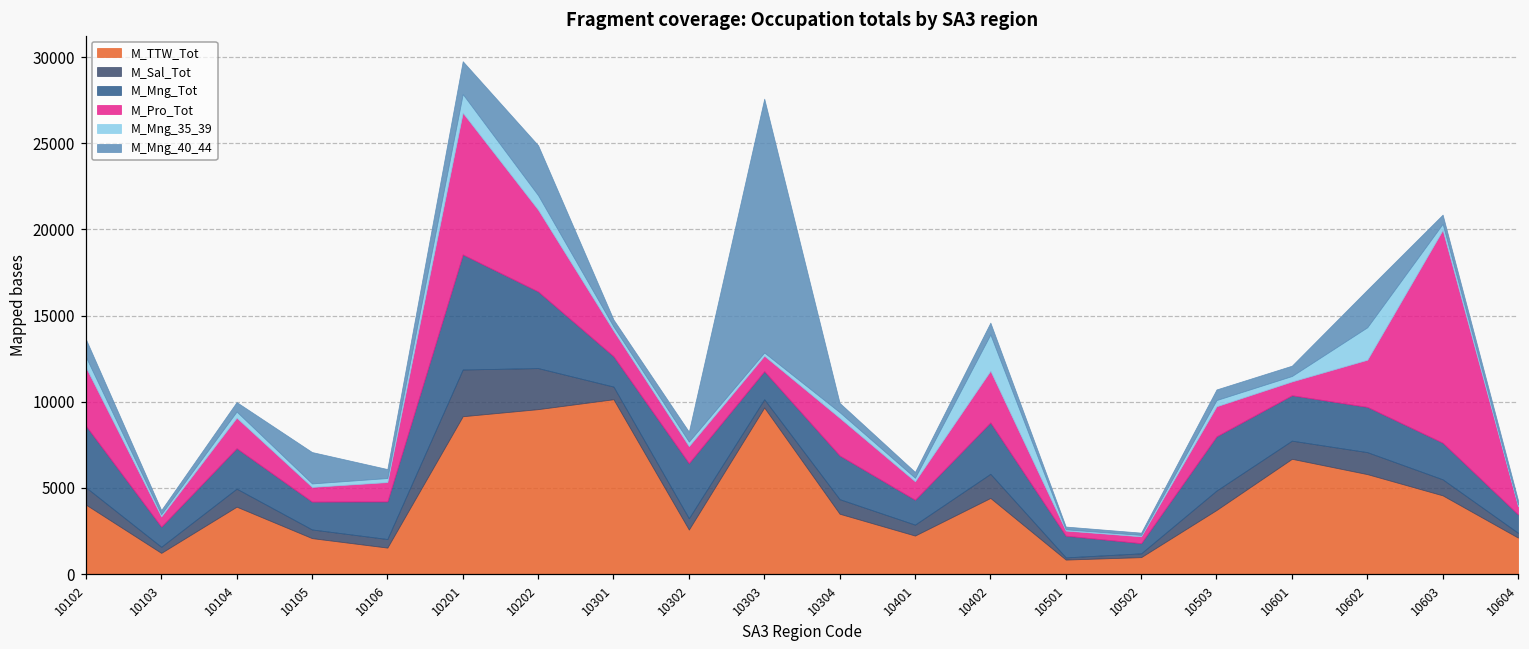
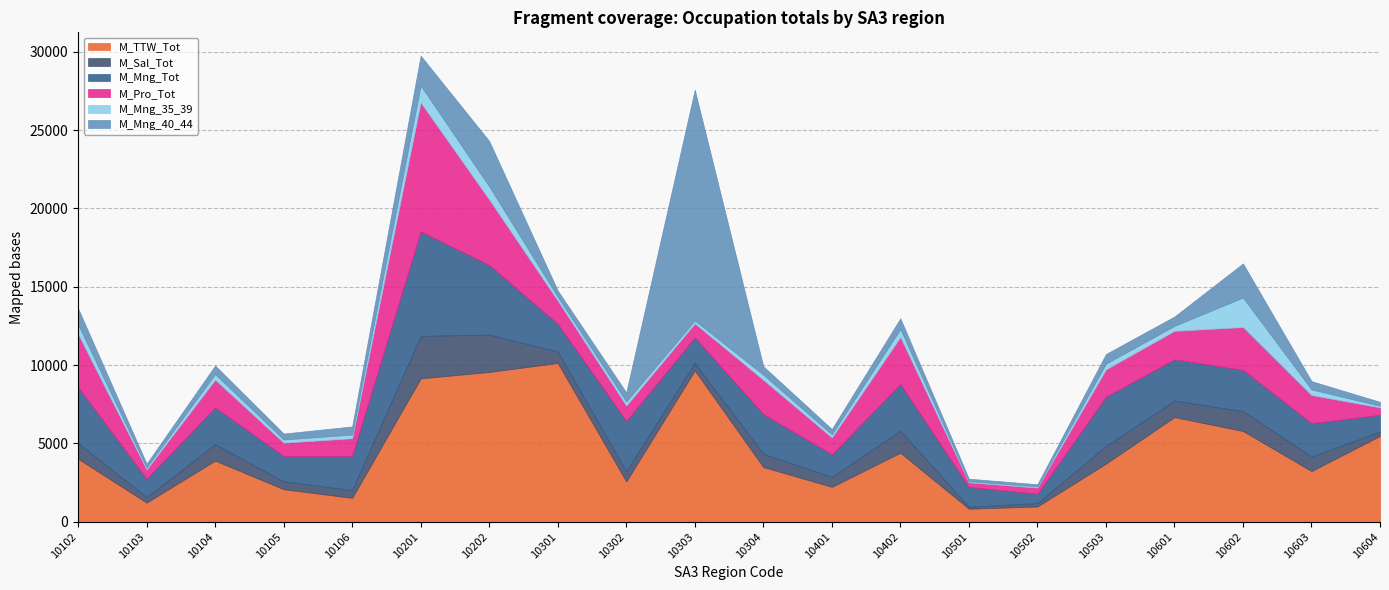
  {
    "M_TTW_Tot": {
      "10102": 4000,
      "10103": 1200,
      "10104": 3900,
      "10105": 2100,
      "10106": 1500,
      "10201": 9200,
      "10202": 9600,
      "10301": 10100,
      "10302": 2600,
      "10303": 9700,
      "10304": 3500,
      "10401": 2200,
      "10402": 4400,
      "10502": 1000,
      "10503": 3700,
      "10601": 6700,
      "10602": 5800,
-     "10603": 4600,
-     "10604": 2100
+     "10603": 3200,
+     "10604": 5500
    },
    "M_Pro_Tot": {
      "10102": 3400,
      "10104": 1800,
      "10105": 900,
      "10106": 1100,
      "10201": 8200,
-     "10202": 4700,
+     "10202": 4200,
      "10301": 1500,
      "10302": 1000,
      "10303": 900,
      "10304": 2200,
      "10401": 1100,
      "10402": 3000,
      "10503": 1700,
-     "10601": 800,
+     "10601": 1800,
      "10602": 2700,
-     "10603": 12300
+     "10603": 1800
    },
    "M_Mng_35_39": {
      "10102": 600,
      "10104": 400,
      "10105": 200,
      "10106": 200,
      "10201": 1100,
      "10202": 800,
      "10301": 200,
      "10302": 300,
      "10303": 200,
      "10304": 300,
      "10401": 200,
-     "10402": 2100,
+     "10402": 500,
      "10503": 400,
      "10601": 300,
      "10602": 1900,
      "10603": 400
    },
    "M_Mng_40_44": {
      "10102": 1000,
      "10103": 200,
      "10104": 500,
-     "10105": 1800,
+     "10105": 400,
      "10106": 500,
      "10201": 1900,
      "10202": 2900,
      "10301": 400,
      "10302": 600,
      "10303": 14700,
      "10304": 500,
      "10401": 300,
      "10402": 700,
      "10503": 600,
      "10601": 600,
      "10602": 2200,
      "10603": 500,
      "10604": 300
    }
  }
